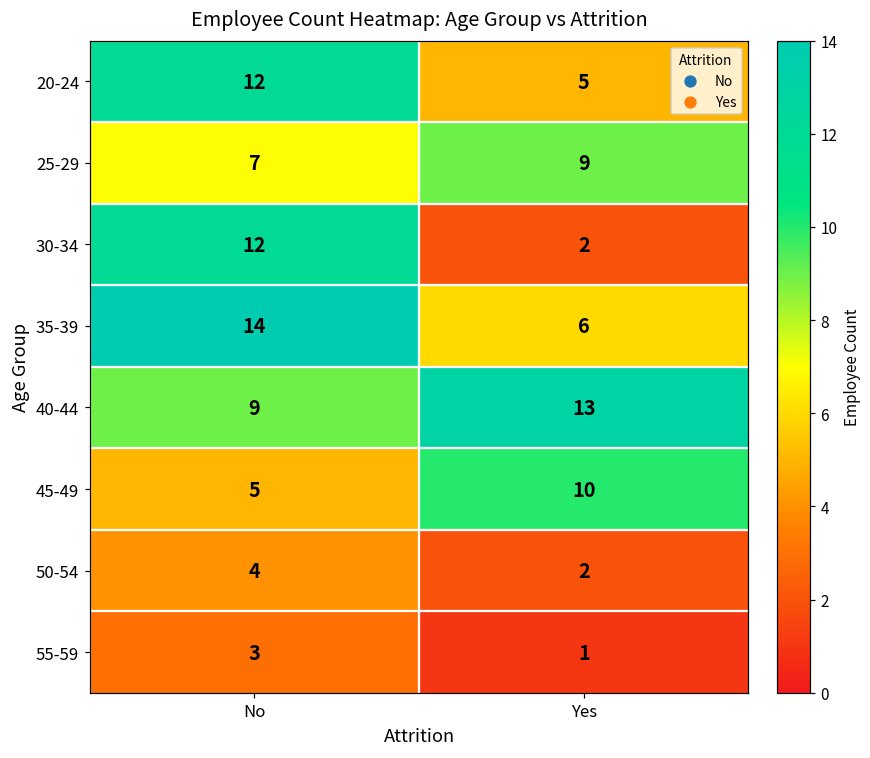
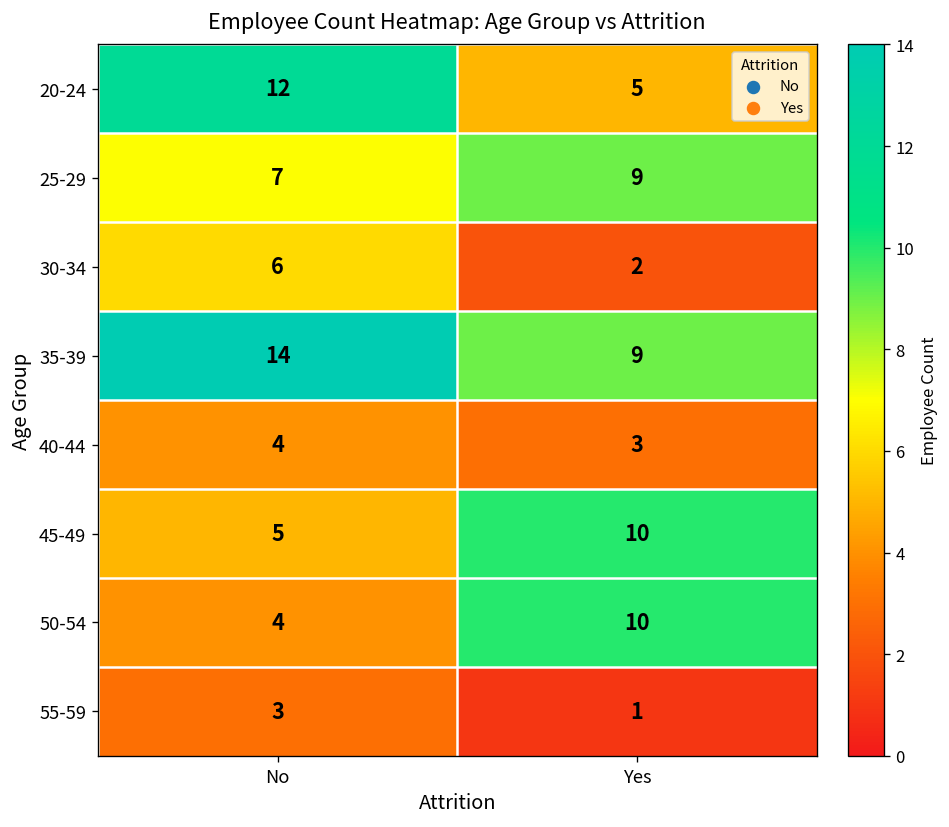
  {
    "20-24": {
      "No": 12,
      "Yes": 5
    },
    "25-29": {
      "No": 7,
      "Yes": 9
    },
    "30-34": {
-     "No": 12,
+     "No": 6,
      "Yes": 2
    },
    "35-39": {
      "No": 14,
-     "Yes": 6
+     "Yes": 9
    },
    "40-44": {
-     "No": 9,
-     "Yes": 13
+     "No": 4,
+     "Yes": 3
    },
    "45-49": {
      "No": 5,
      "Yes": 10
    },
    "50-54": {
      "No": 4,
-     "Yes": 2
+     "Yes": 10
    },
    "55-59": {
      "No": 3,
      "Yes": 1
    }
  }
